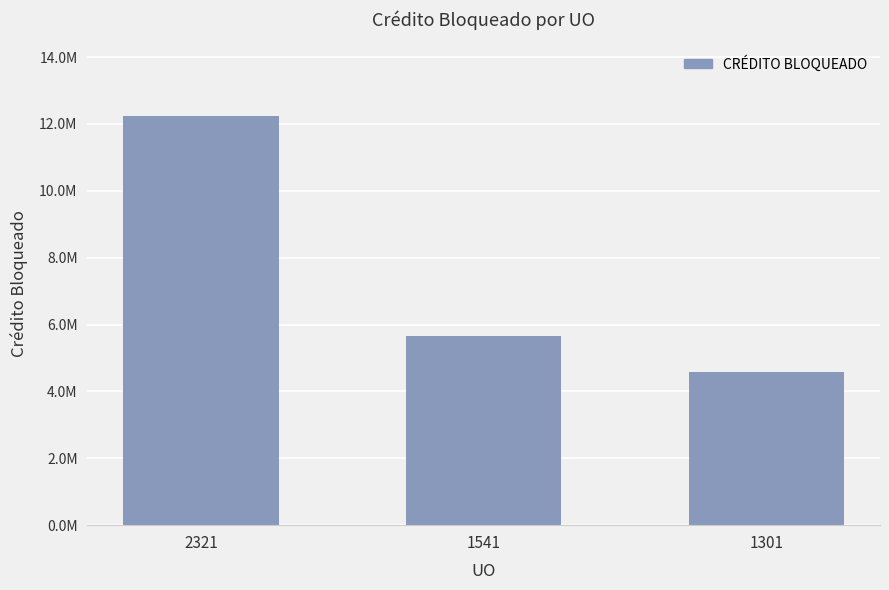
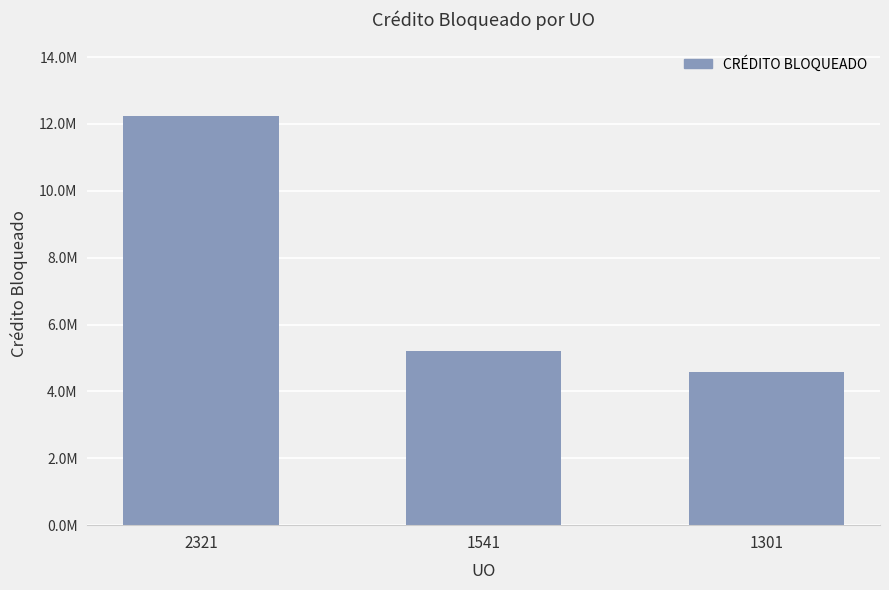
  {
    "2321": 12200000,
-   "1541": 5700000,
+   "1541": 5200000,
    "1301": 4600000
  }
